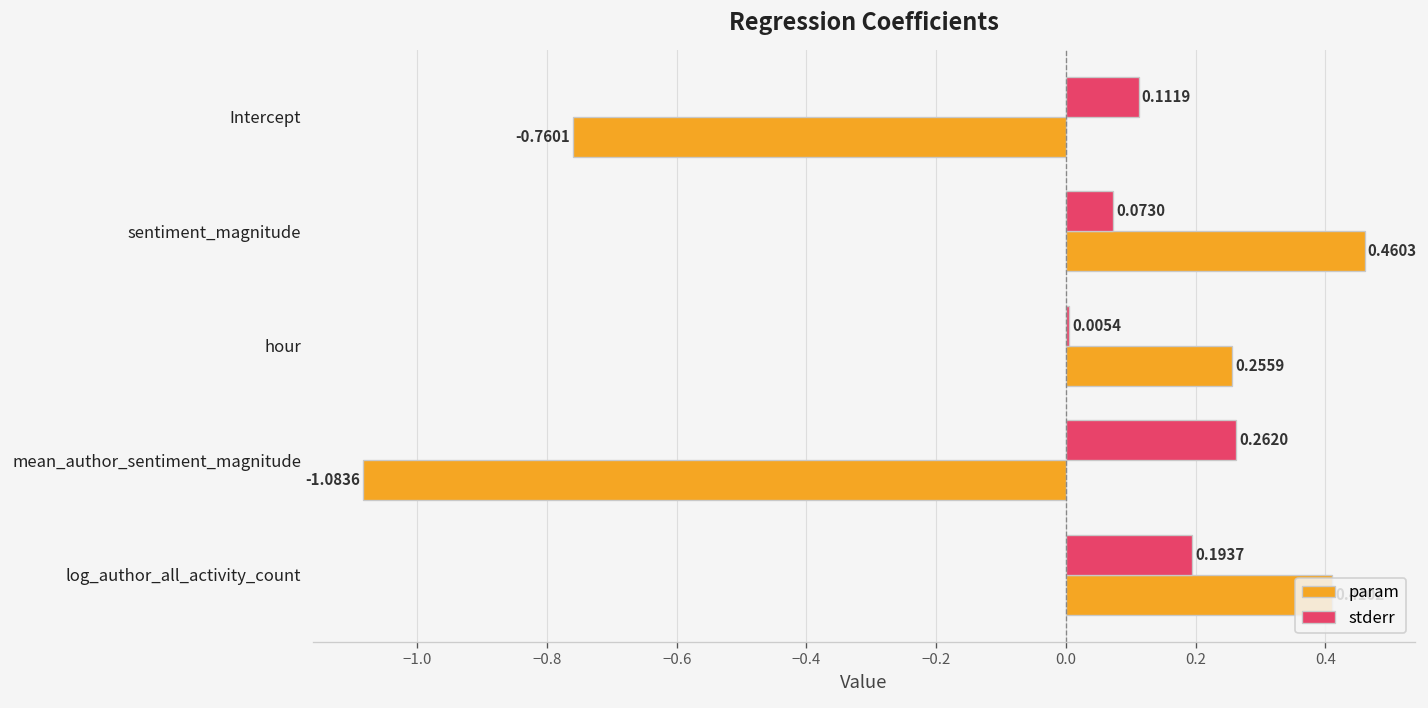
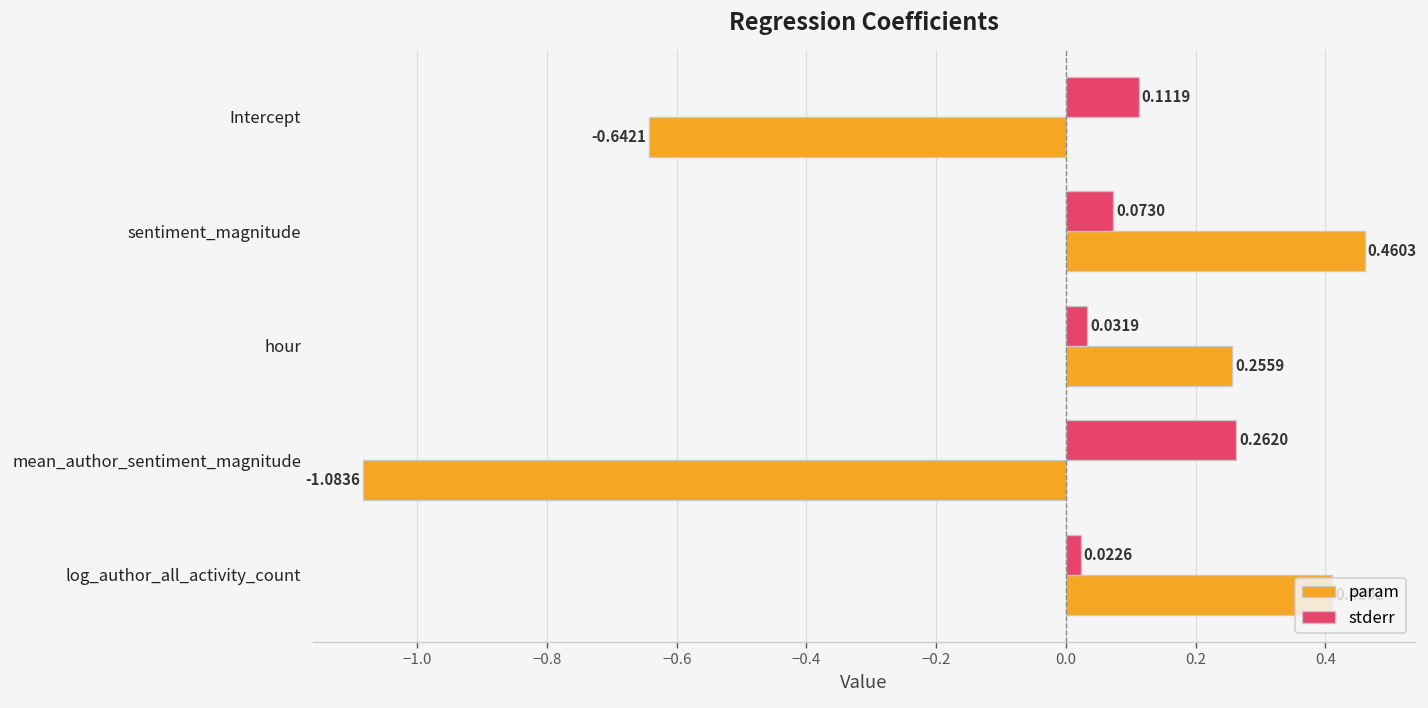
  {
    "param": {
-     "Intercept": -0.7601,
+     "Intercept": -0.6421,
      "sentiment_magnitude": 0.4603,
      "hour": 0.2559,
      "mean_author_sentiment_magnitude": -1.0836
    },
    "stderr": {
      "Intercept": 0.1119,
      "sentiment_magnitude": 0.0730,
-     "hour": 0.0054,
+     "hour": 0.0319,
      "mean_author_sentiment_magnitude": 0.2620,
-     "log_author_all_activity_count": 0.1937
+     "log_author_all_activity_count": 0.0226
    }
  }
